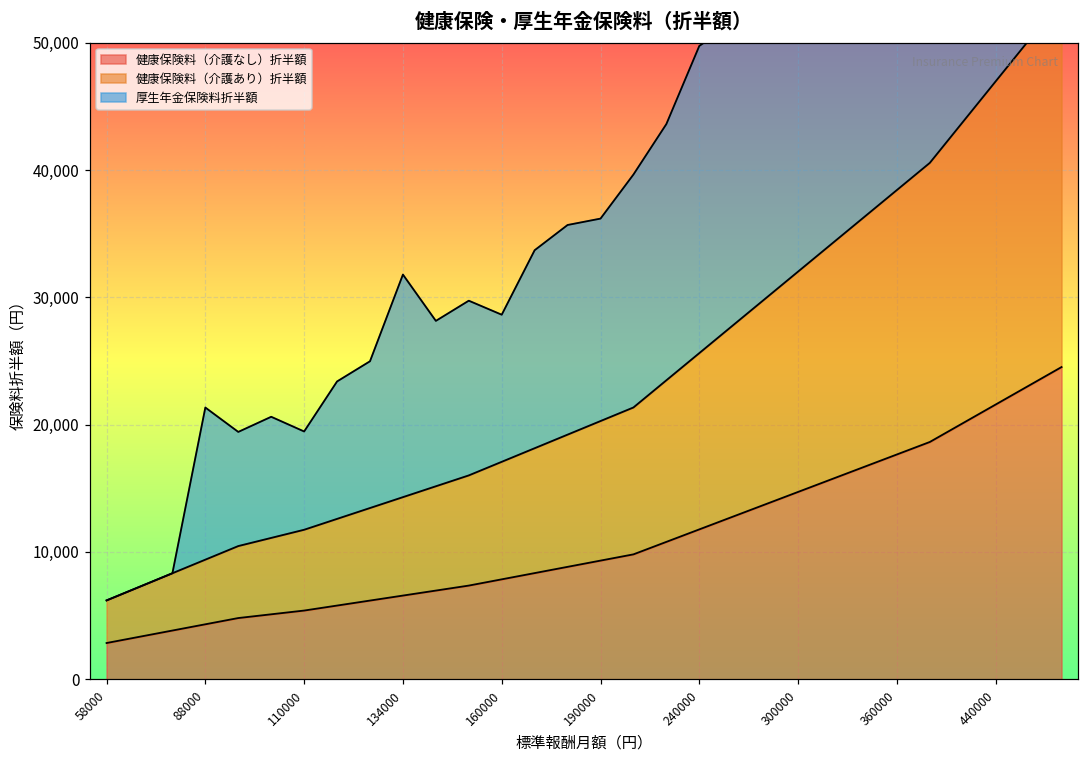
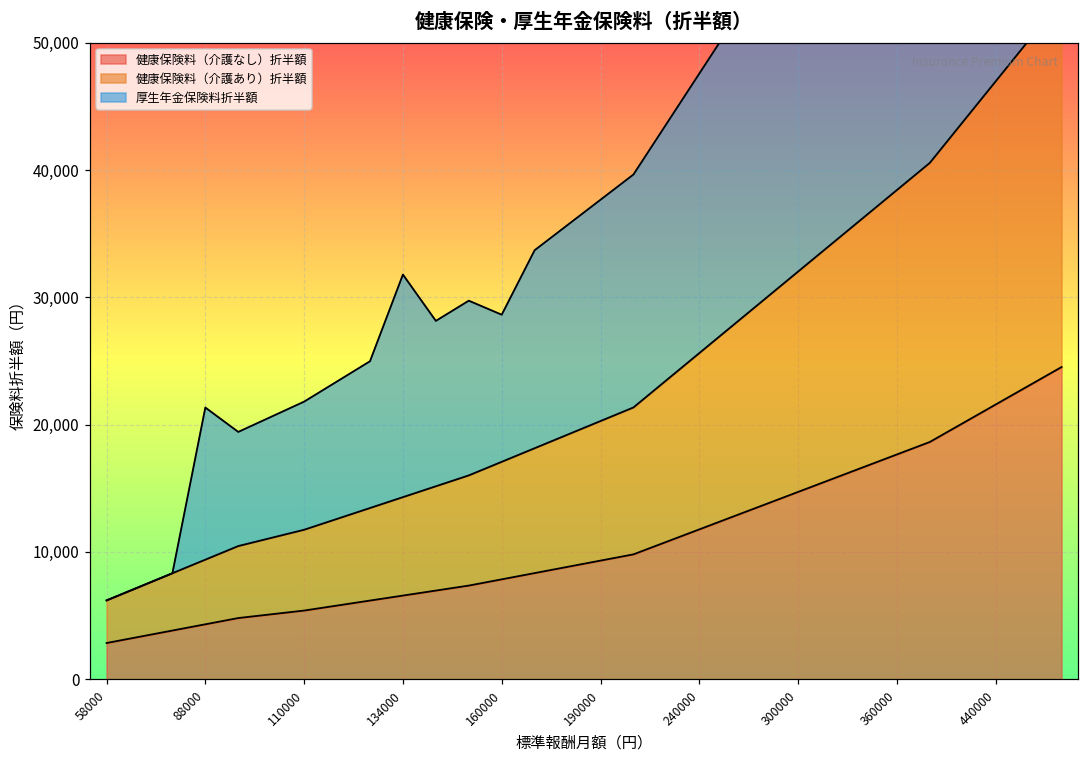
  {
    "厚生年金保険料折半額": {
      "88000": "12,000",
-     "110000": "7,700",
+     "110000": "10,100",
      "134000": "17,500",
      "160000": "11,600",
-     "190000": "15,900",
-     "240000": "24,100"
+     "190000": "17,400",
+     "240000": "22,000"
    }
  }
